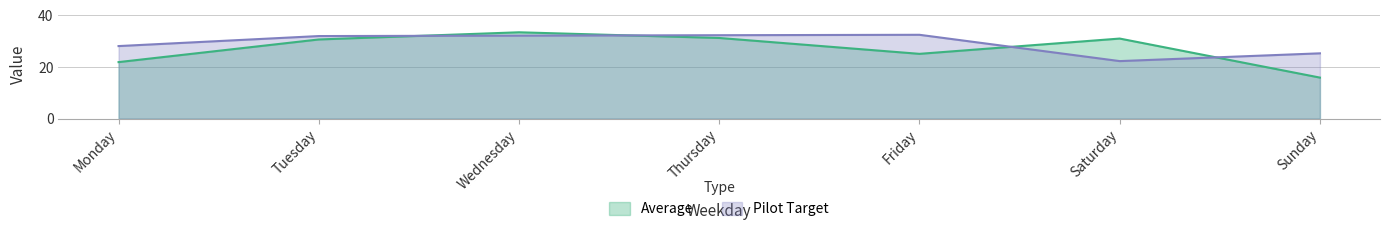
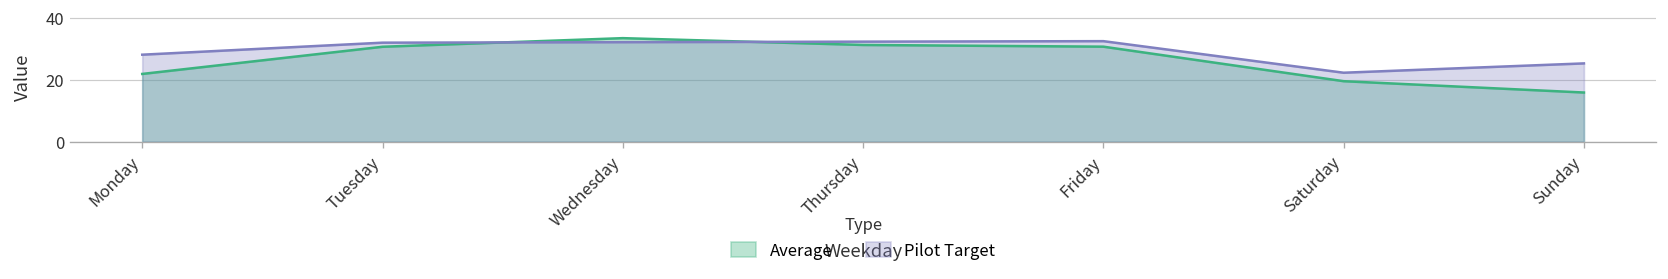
  {
    "Average": {
      "Monday": 22,
      "Tuesday": 31,
      "Wednesday": 33,
      "Thursday": 31,
-     "Friday": 25,
-     "Saturday": 31,
+     "Friday": 31,
+     "Saturday": 20,
      "Sunday": 16
    },
    "Pilot Target": {
      "Monday": 28,
      "Tuesday": 32,
      "Wednesday": 32,
      "Thursday": 32,
      "Friday": 32,
      "Saturday": 22,
      "Sunday": 25
    }
  }
